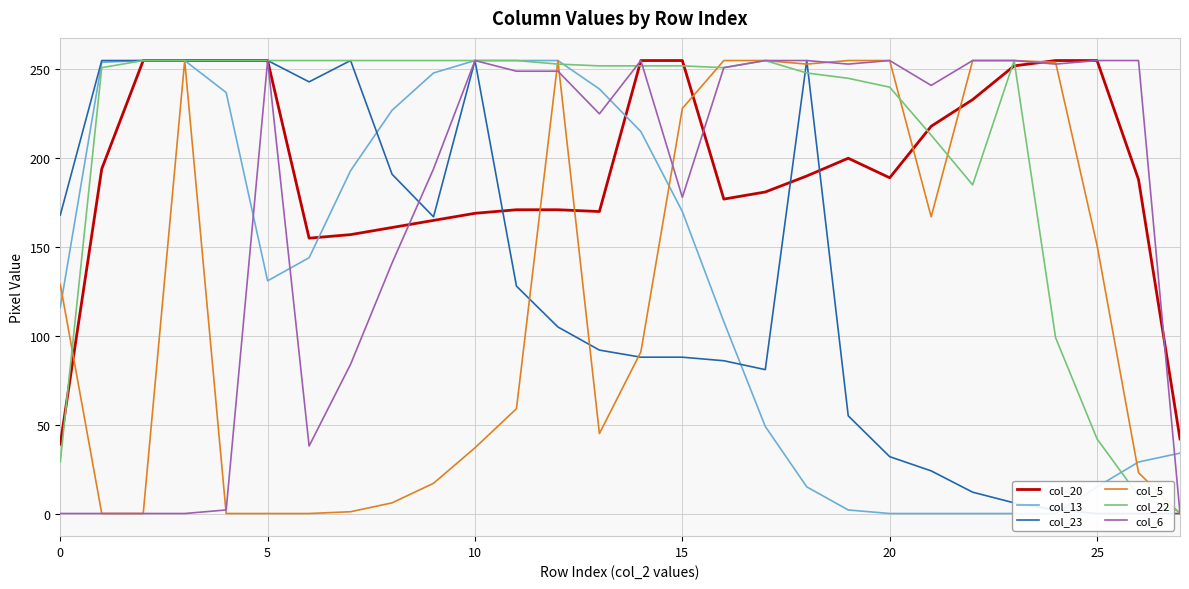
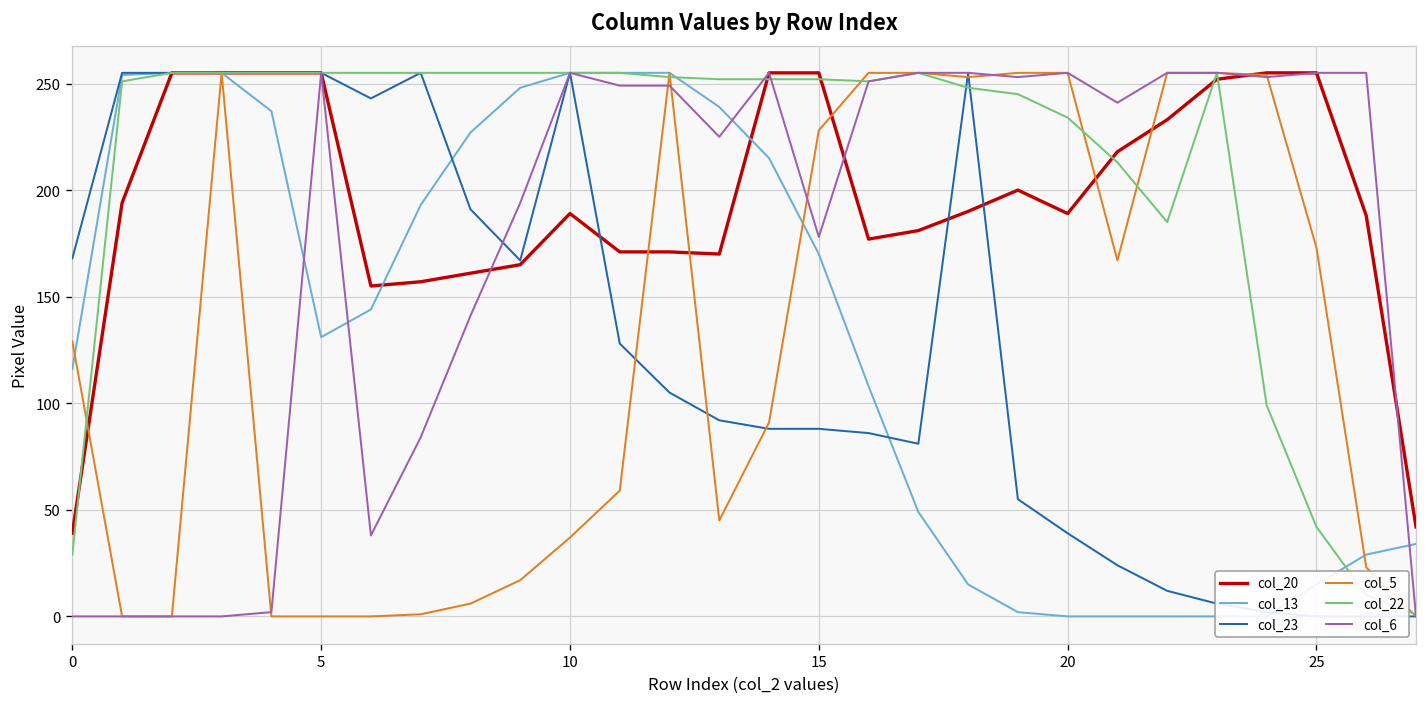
  {
    "col_20": {
      "0": 39,
-     "10": 169,
+     "10": 189,
      "15": 255,
      "20": 189
    },
    "col_13": {
      "0": 116,
      "5": 131,
      "15": 170,
      "20": 0
    },
    "col_23": {
      "0": 168,
      "15": 88,
-     "20": 32
+     "20": 39
    },
    "col_5": {
      "0": 129,
      "5": 0,
      "10": 37,
      "15": 228,
-     "25": 151
+     "25": 173
    },
    "col_22": {
      "0": 29,
      "15": 252,
-     "20": 240,
+     "20": 234,
      "25": 42
    },
    "col_6": {
      "0": 0,
      "15": 178
    }
  }
